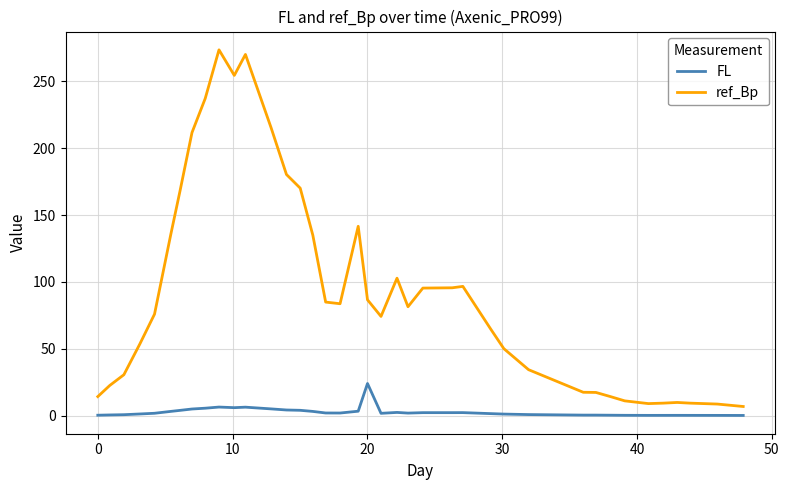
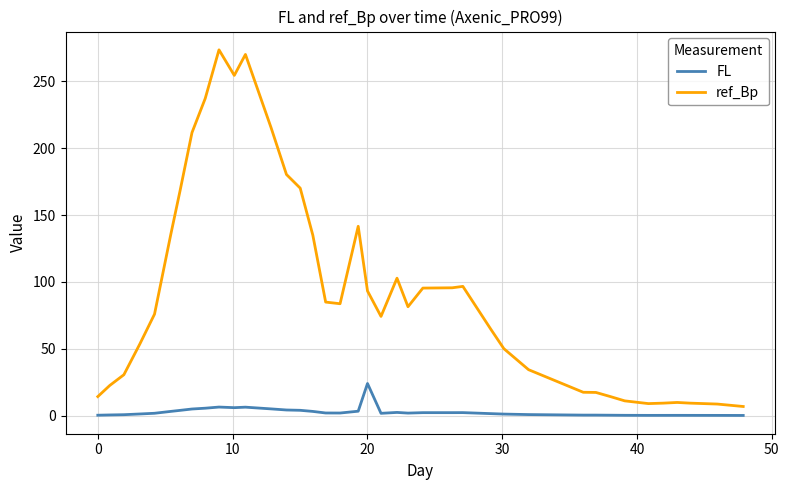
  {
    "FL": {
      "0": 0,
      "20": 24
    },
    "ref_Bp": {
      "0": 14,
-     "20": 87
+     "20": 93
    }
  }
